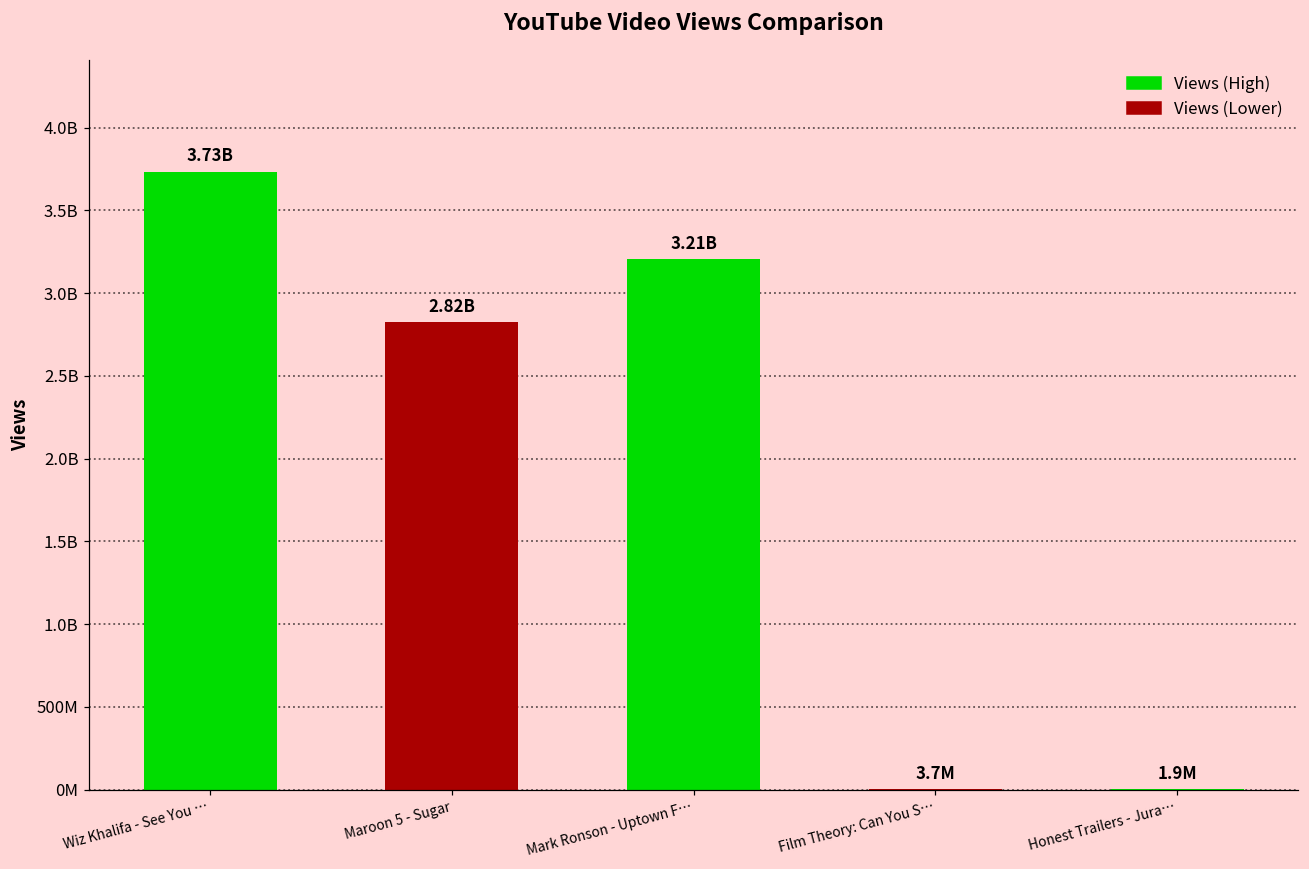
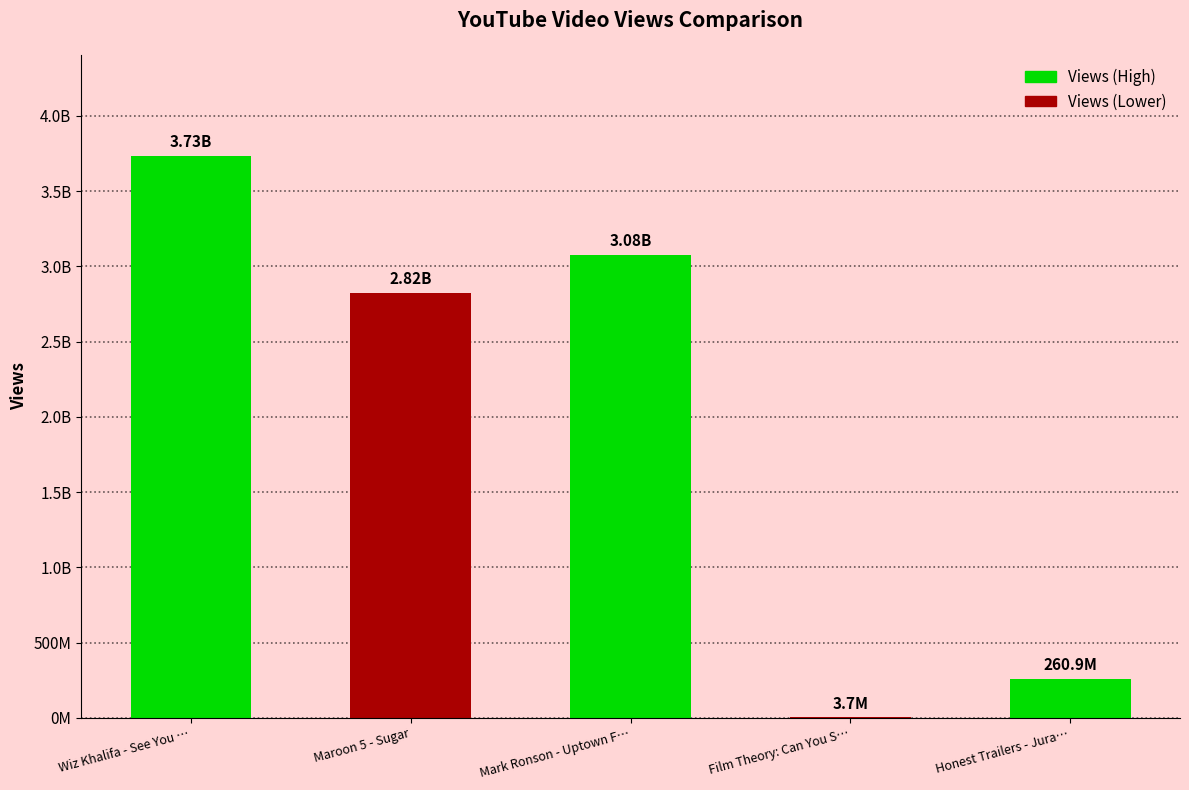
  {
    "Wiz Khalifa - See You …": "3.73B",
    "Maroon 5 - Sugar": "2.82B",
-   "Mark Ronson - Uptown F…": "3.21B",
+   "Mark Ronson - Uptown F…": "3.08B",
    "Film Theory: Can You S…": "3.7M",
-   "Honest Trailers - Jura…": "1.9M"
+   "Honest Trailers - Jura…": "260.9M"
  }
